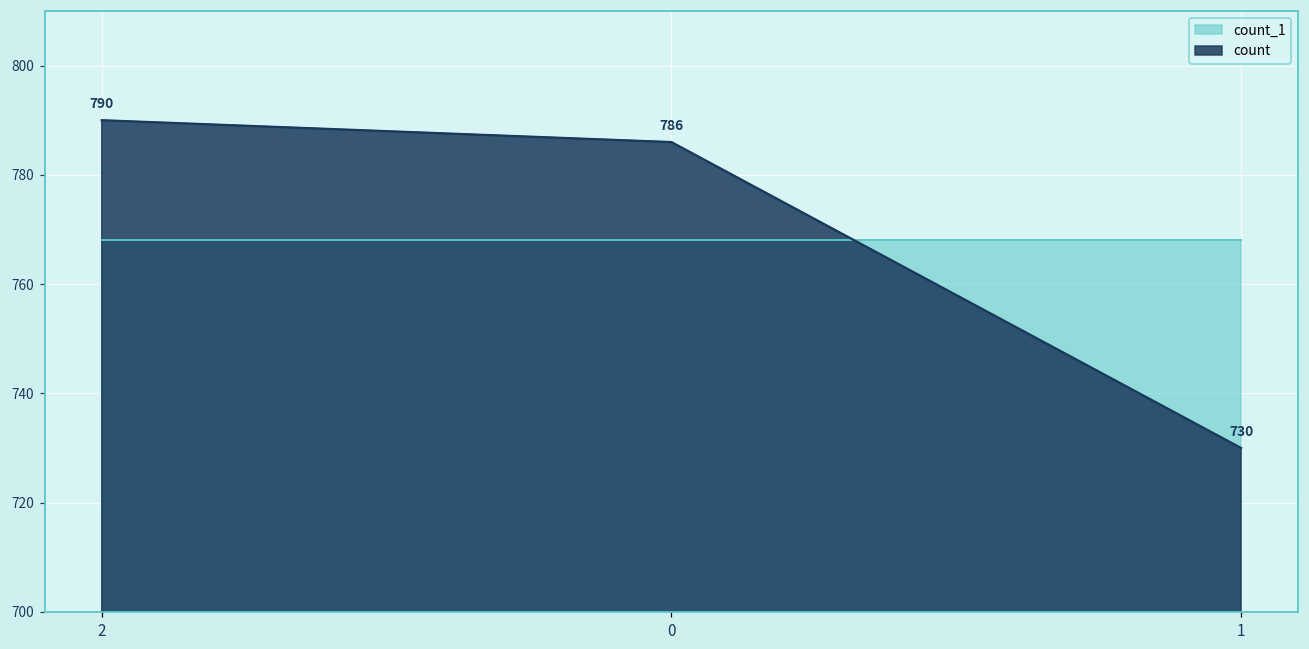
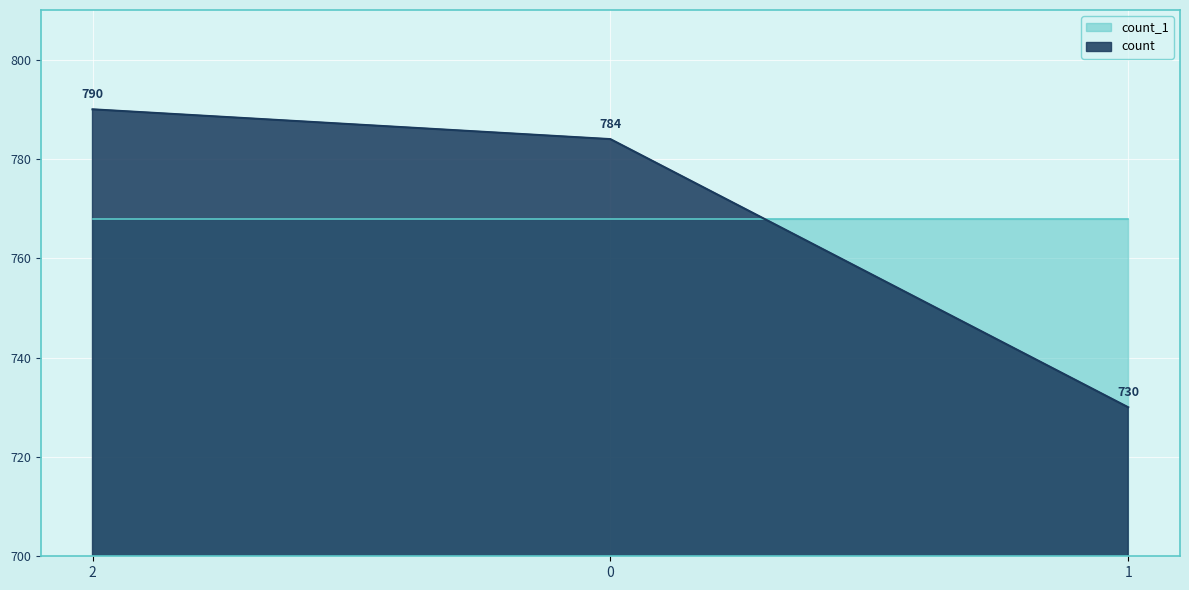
  {
    "count_1": {
      "2": 768,
      "0": 768,
      "1": 768
    },
    "count": {
      "2": 790,
-     "0": 786,
+     "0": 784,
      "1": 730
    }
  }
